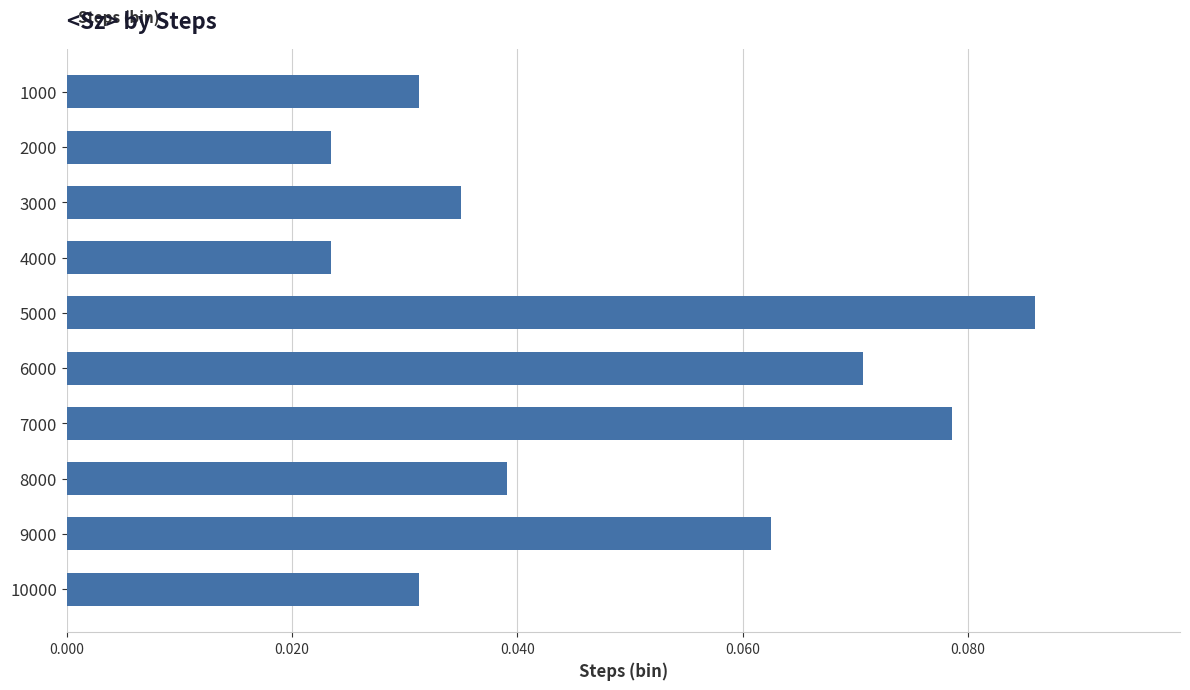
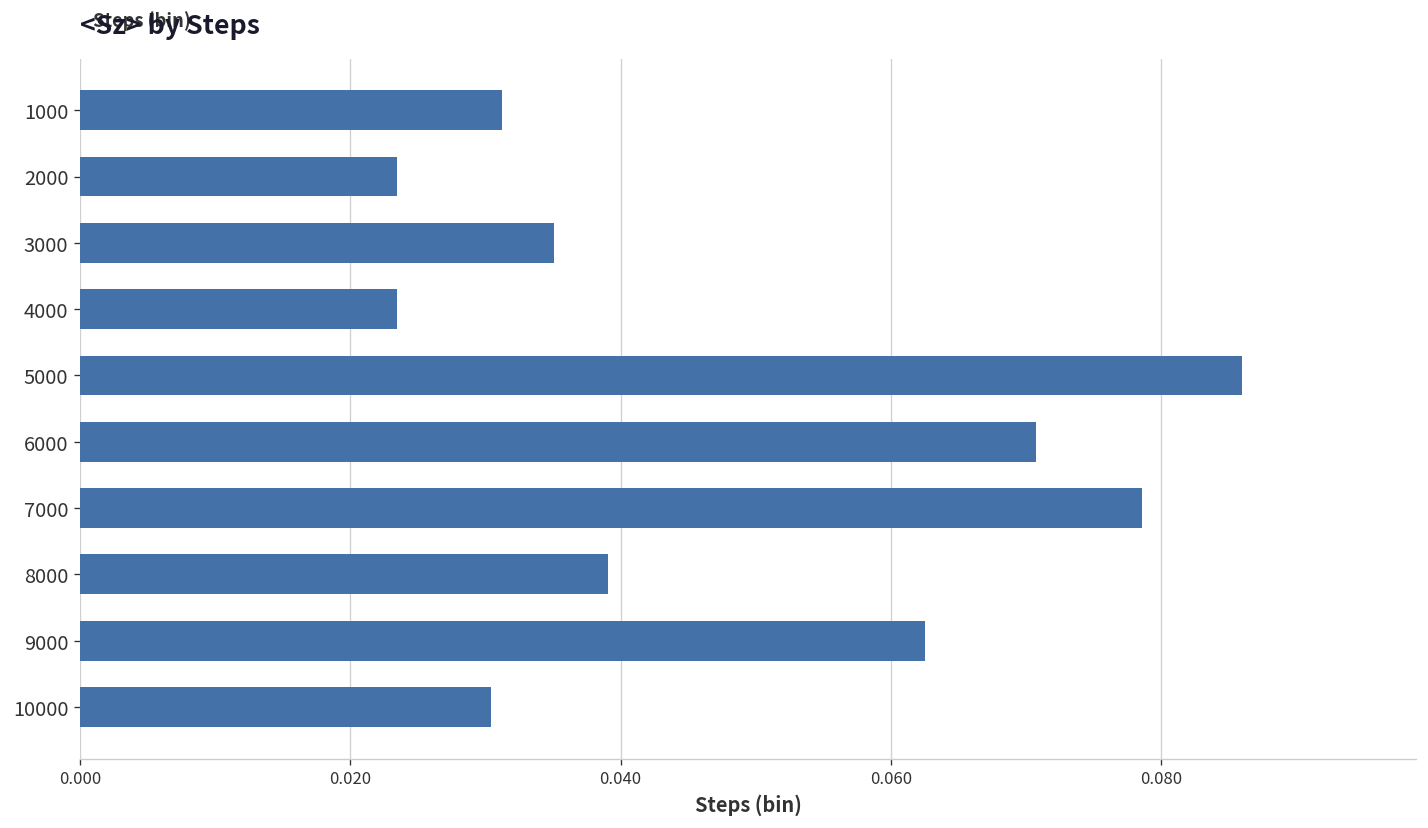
  {
    "1000": 0.0313,
    "2000": 0.0234,
    "3000": 0.0350,
    "4000": 0.0234,
    "5000": 0.0859,
    "6000": 0.0707,
    "7000": 0.0786,
    "8000": 0.0391,
    "9000": 0.0625,
-   "10000": 0.0313
+   "10000": 0.0304
  }
